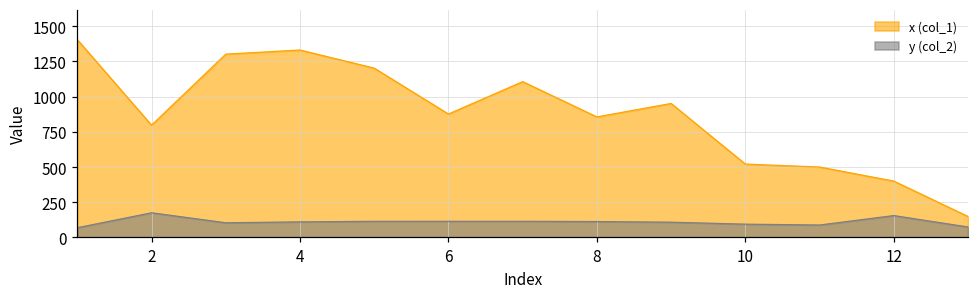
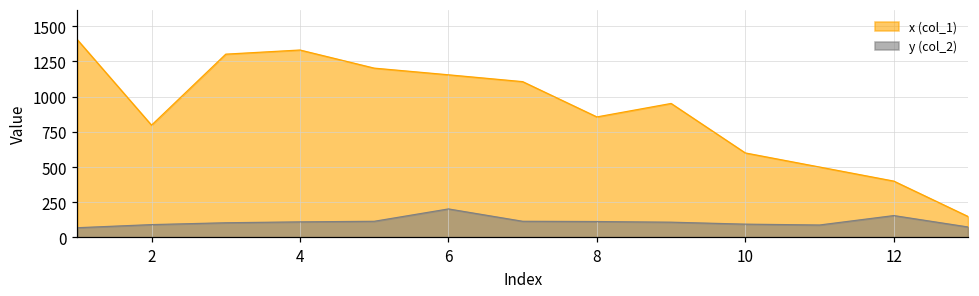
  {
    "x (col_1)": {
      "2": 800,
      "4": 1330,
-     "6": 880,
+     "6": 1160,
      "8": 860,
-     "10": 520,
+     "10": 600,
      "12": 400
    },
    "y (col_2)": {
-     "2": 170,
+     "2": 90,
      "4": 110,
-     "6": 110,
+     "6": 200,
      "8": 110,
      "10": 90,
      "12": 160
    }
  }
